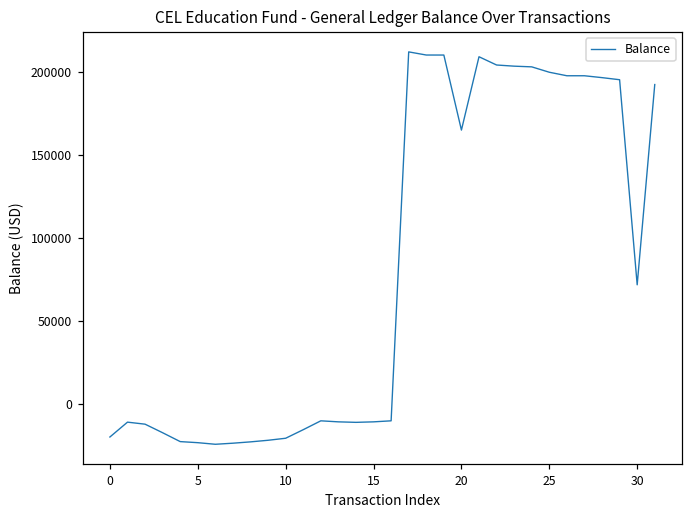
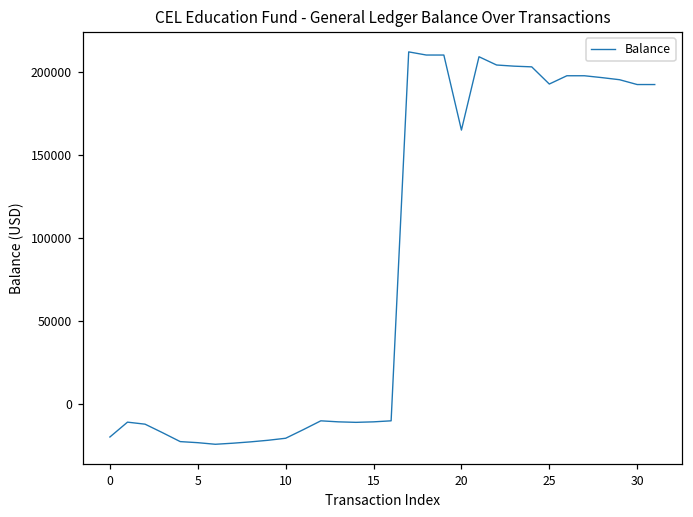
  {
    "0": -20000,
    "5": -23000,
    "10": -20000,
    "15": -11000,
    "20": 165000,
-   "25": 200000,
-   "30": 72000
+   "25": 193000,
+   "30": 193000
  }
